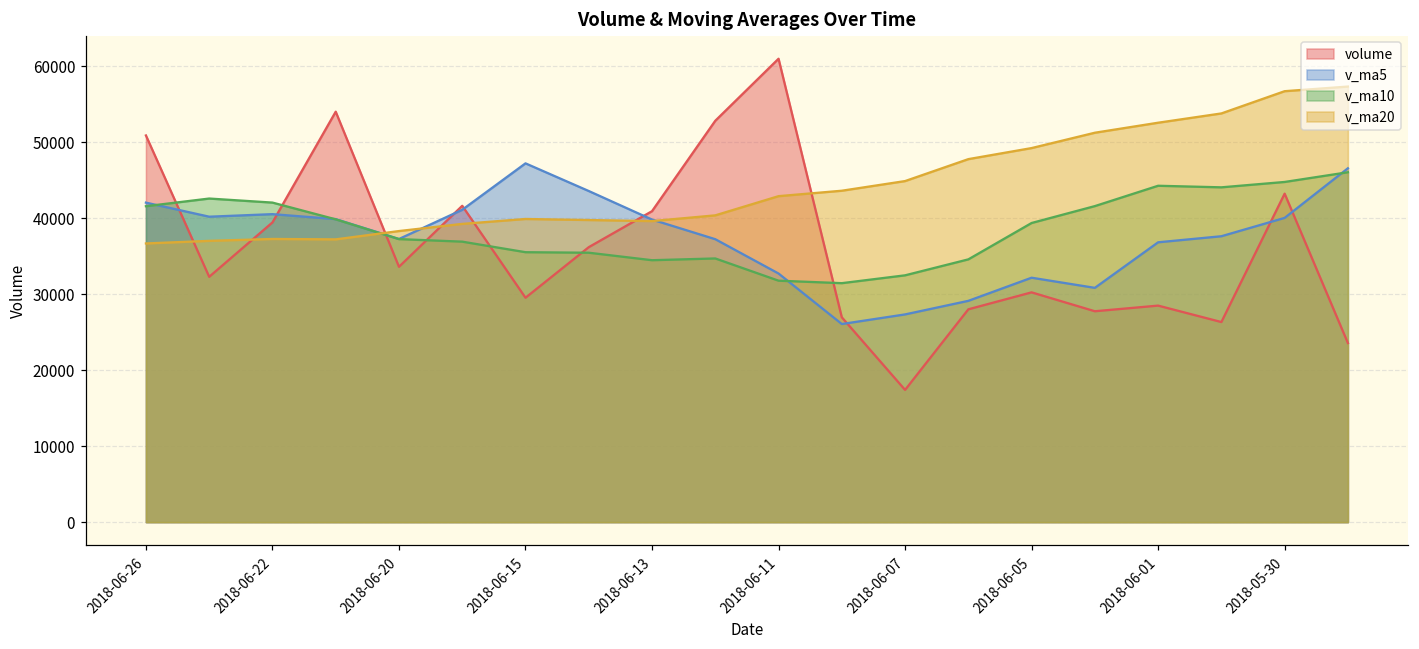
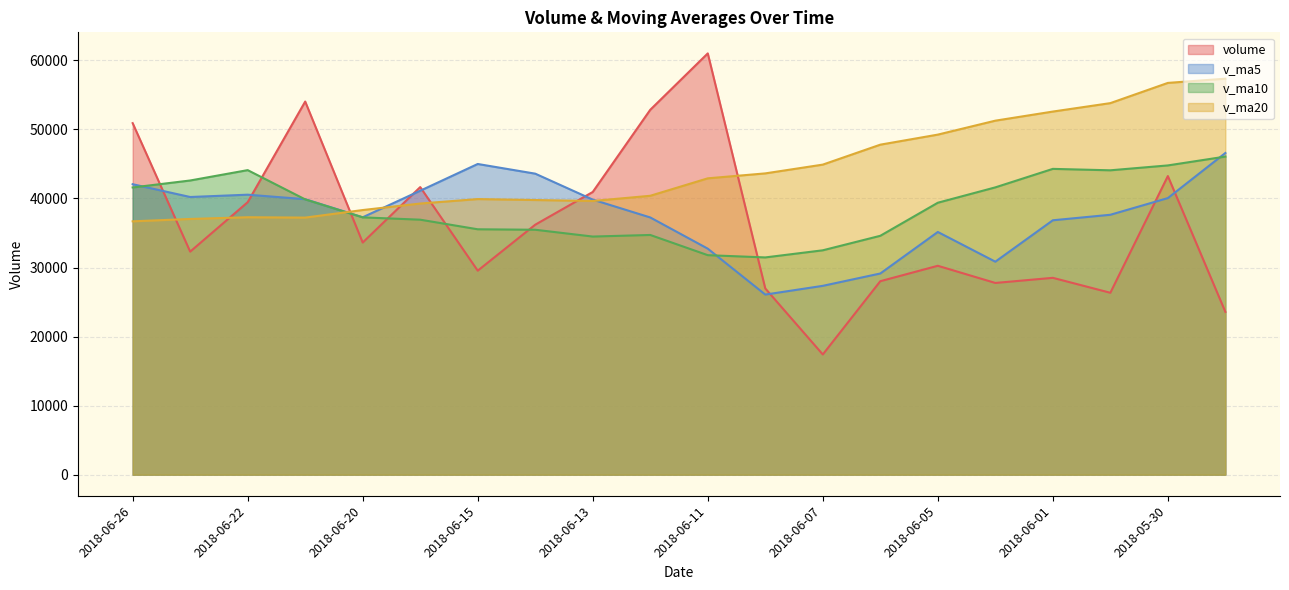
  {
    "volume": {
      "2018-06-26": 51000,
      "2018-06-22": 39000,
      "2018-06-20": 34000,
      "2018-06-15": 30000,
      "2018-06-13": 41000,
      "2018-06-11": 61000,
      "2018-06-07": 17000,
      "2018-06-05": 30000,
      "2018-06-01": 29000,
      "2018-05-30": 43000
    },
    "v_ma5": {
      "2018-06-26": 42000,
      "2018-06-22": 41000,
-     "2018-06-15": 47000,
+     "2018-06-15": 45000,
      "2018-06-11": 33000,
      "2018-06-07": 27000,
-     "2018-06-05": 32000,
+     "2018-06-05": 35000,
      "2018-06-01": 37000,
      "2018-05-30": 40000
    },
    "v_ma10": {
      "2018-06-26": 42000,
-     "2018-06-22": 42000,
+     "2018-06-22": 44000,
      "2018-06-15": 36000,
      "2018-06-13": 34000,
      "2018-06-11": 32000,
      "2018-06-07": 32000,
      "2018-06-05": 39000,
      "2018-06-01": 44000,
      "2018-05-30": 45000
    },
    "v_ma20": {
      "2018-06-26": 37000,
      "2018-06-22": 37000,
      "2018-06-20": 38000,
      "2018-06-15": 40000,
      "2018-06-11": 43000,
      "2018-06-07": 45000,
      "2018-06-05": 49000,
      "2018-06-01": 53000,
      "2018-05-30": 57000
    }
  }
